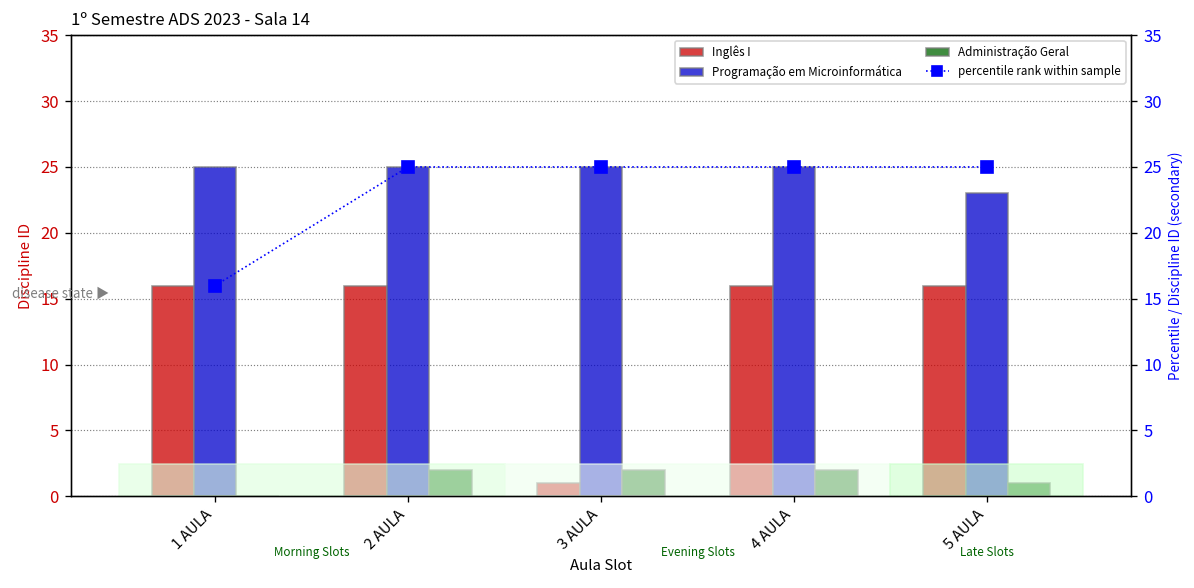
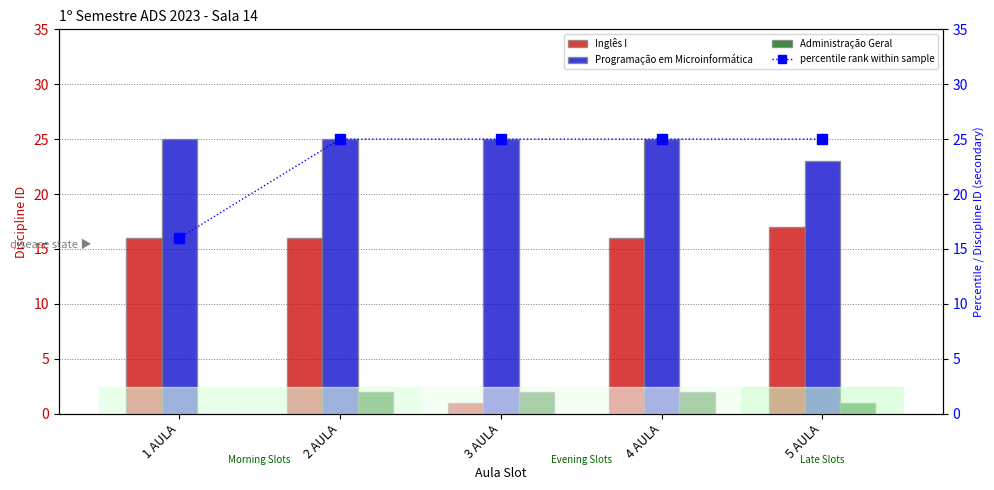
  {
    "Inglês I": {
      "1 AULA": 16,
      "2 AULA": 16,
      "4 AULA": 16,
-     "5 AULA": 16
+     "5 AULA": 17
    }
  }
